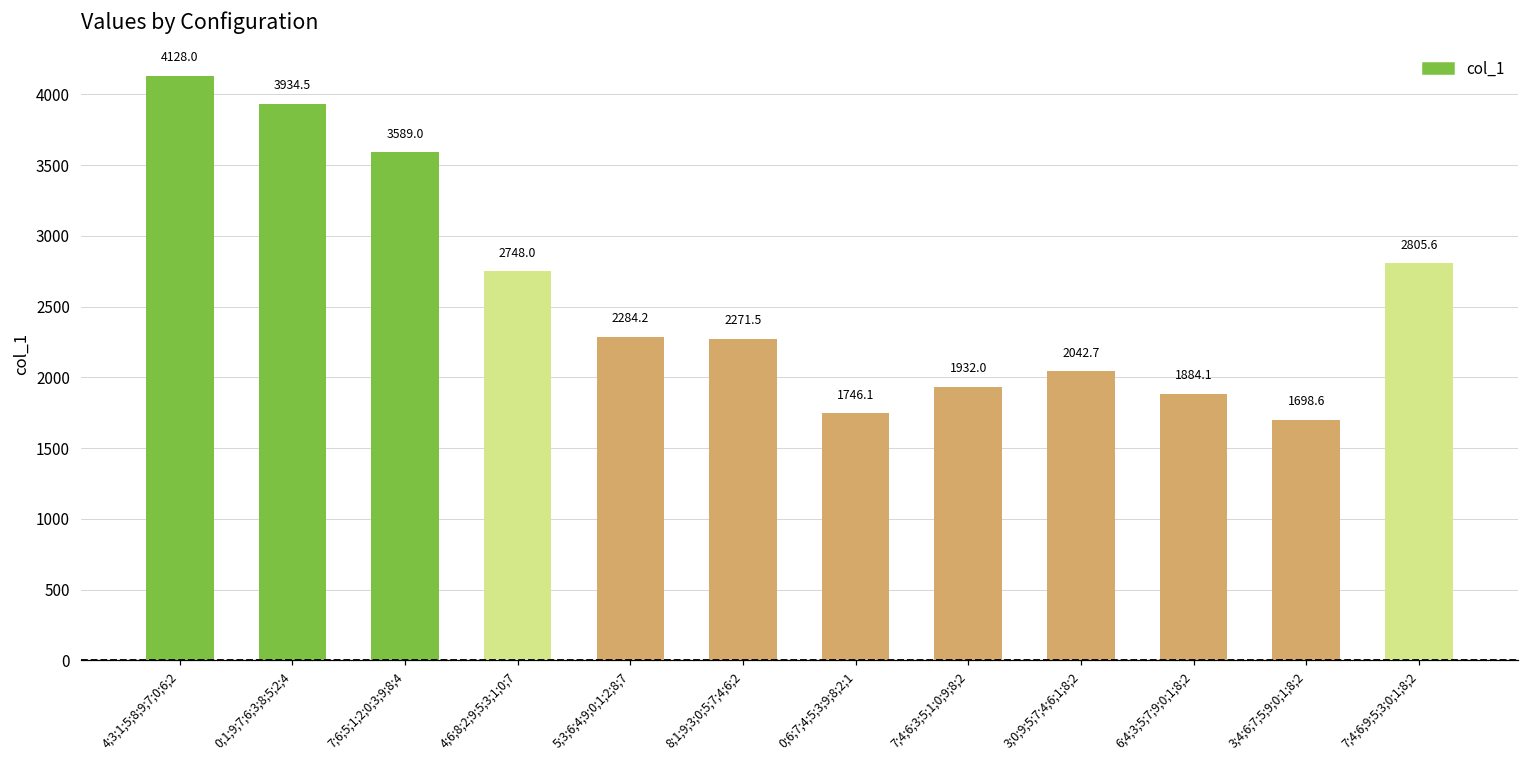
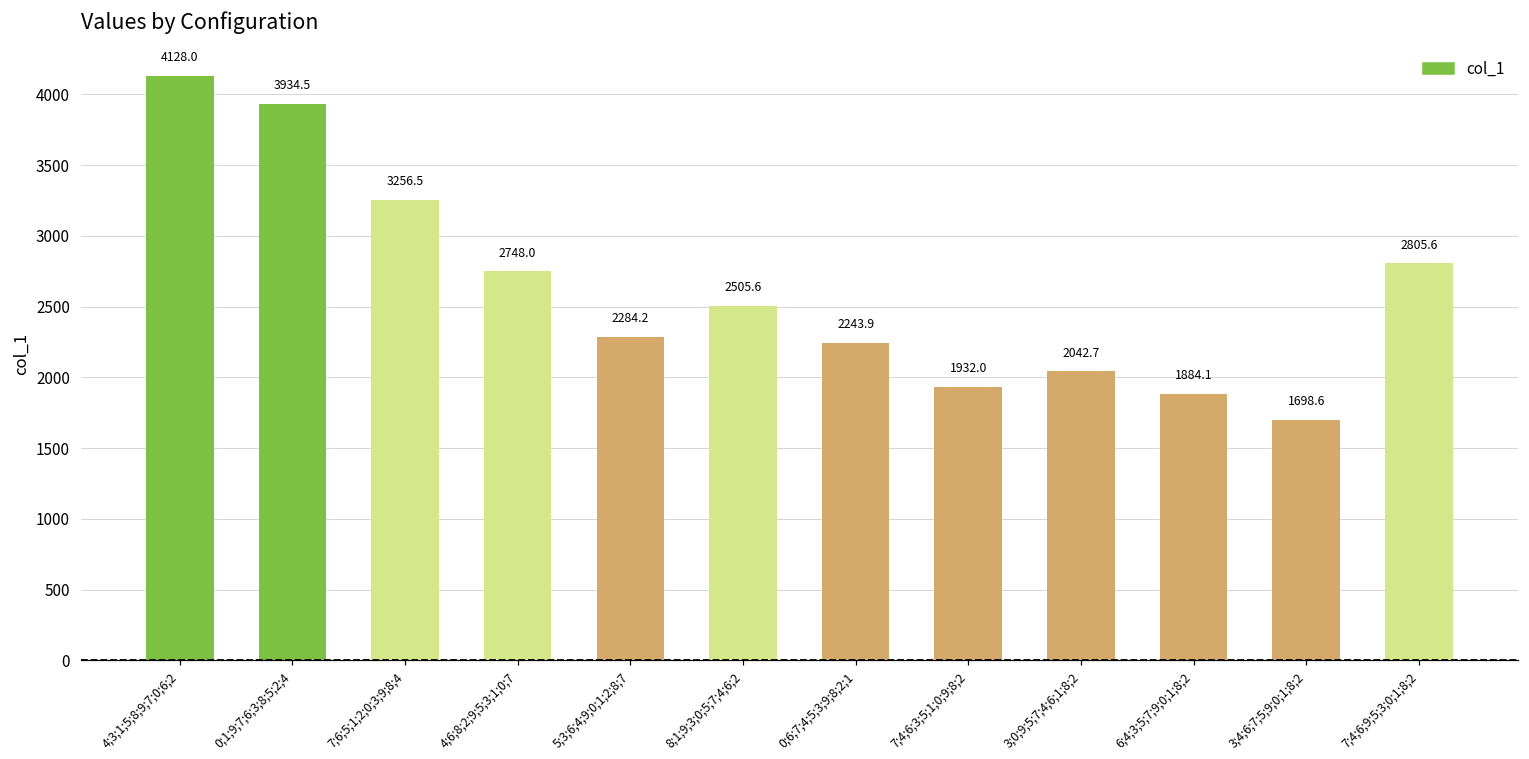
  {
    "4;3;1;5;8;9;7;0;6;2": 4128.0,
    "0;1;9;7;6;3;8;5;2;4": 3934.5,
-   "7;6;5;1;2;0;3;9;8;4": 3589.0,
+   "7;6;5;1;2;0;3;9;8;4": 3256.5,
    "4;6;8;2;9;5;3;1;0;7": 2748.0,
    "5;3;6;4;9;0;1;2;8;7": 2284.2,
-   "8;1;9;3;0;5;7;4;6;2": 2271.5,
-   "0;6;7;4;5;3;9;8;2;1": 1746.1,
+   "8;1;9;3;0;5;7;4;6;2": 2505.6,
+   "0;6;7;4;5;3;9;8;2;1": 2243.9,
    "7;4;6;3;5;1;0;9;8;2": 1932.0,
    "3;0;9;5;7;4;6;1;8;2": 2042.7,
    "6;4;3;5;7;9;0;1;8;2": 1884.1,
    "3;4;6;7;5;9;0;1;8;2": 1698.6,
    "7;4;6;9;5;3;0;1;8;2": 2805.6
  }
